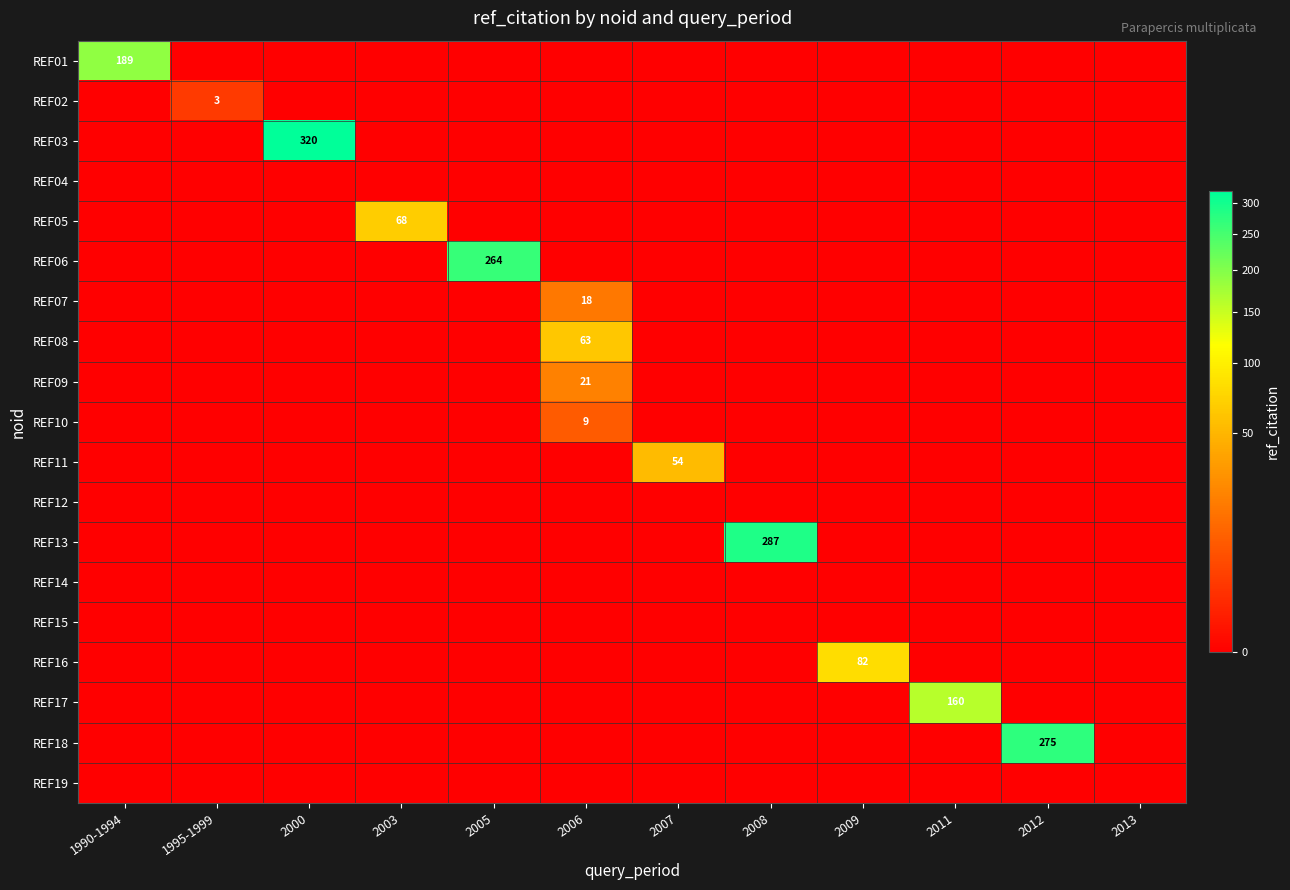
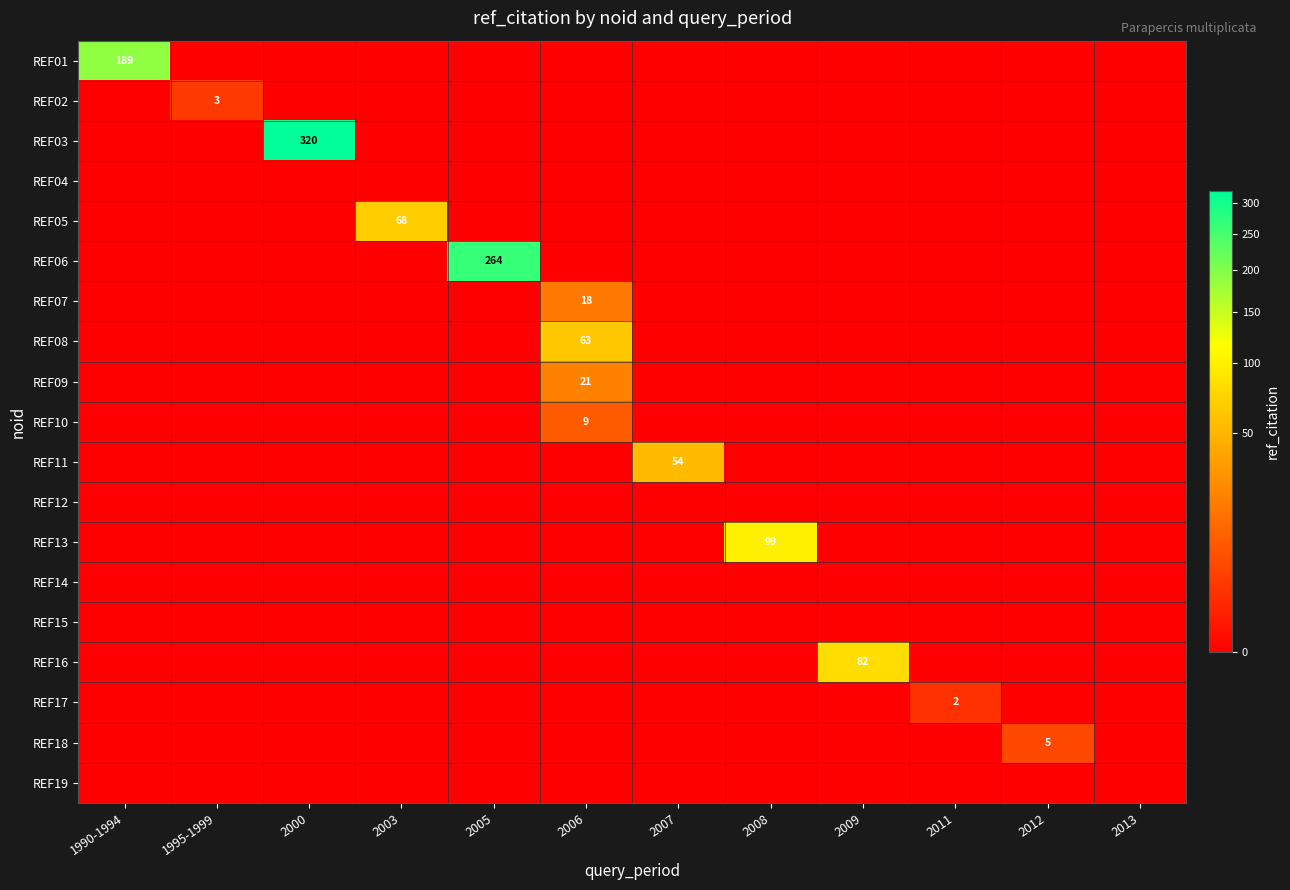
  {
    "REF01": {
      "1990-1994": 189
    },
    "REF02": {
      "1995-1999": 3
    },
    "REF03": {
      "2000": 320
    },
    "REF05": {
      "2003": 68
    },
    "REF06": {
      "2005": 264
    },
    "REF07": {
      "2006": 18
    },
    "REF08": {
      "2006": 63
    },
    "REF09": {
      "2006": 21
    },
    "REF10": {
      "2006": 9
    },
    "REF11": {
      "2007": 54
    },
    "REF13": {
-     "2008": 287
+     "2008": 99
    },
    "REF16": {
      "2009": 82
    },
    "REF17": {
-     "2011": 160
+     "2011": 2
    },
    "REF18": {
-     "2012": 275
+     "2012": 5
    }
  }
